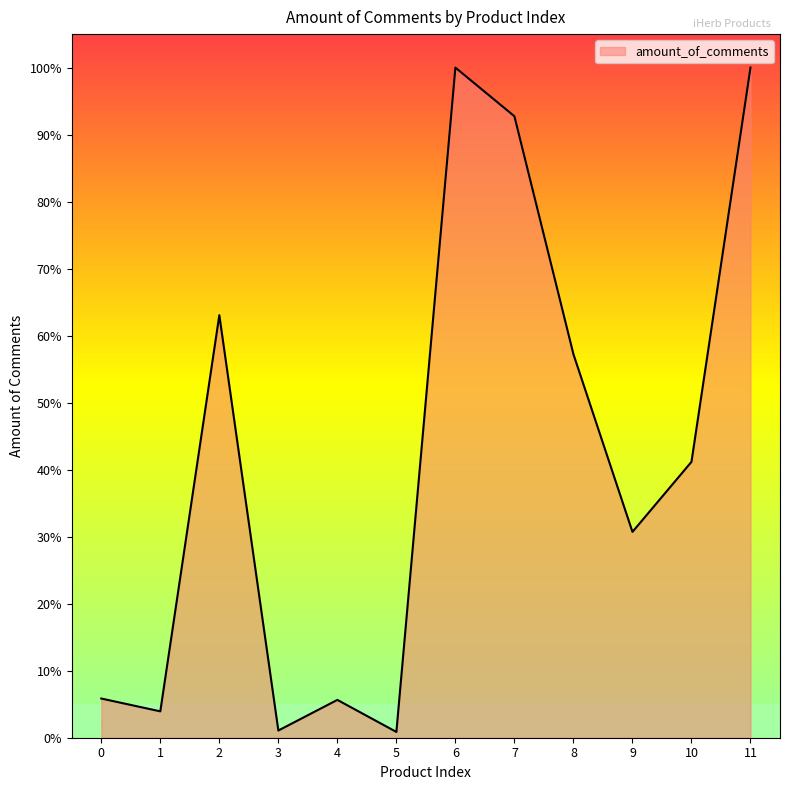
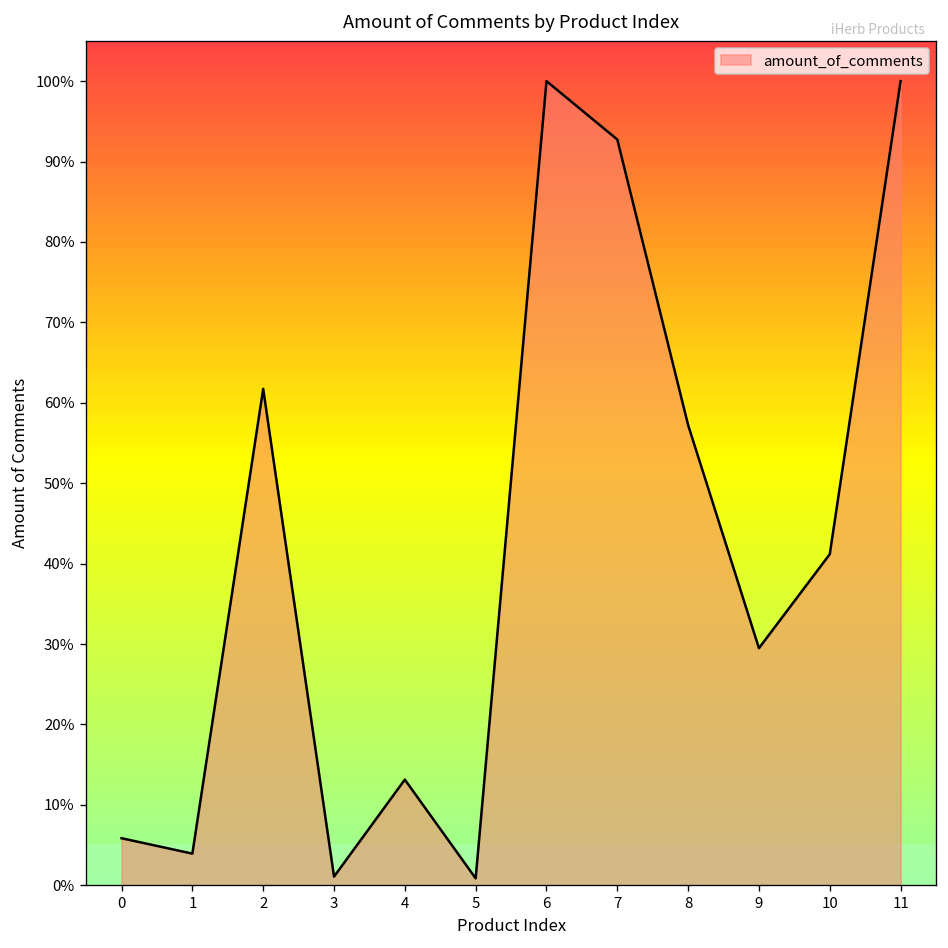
  {
    "0": "6%",
-   "2": "63%",
-   "4": "6%",
+   "2": "62%",
+   "4": "13%",
    "6": "100%",
    "7": "93%",
    "8": "57%",
-   "9": "31%",
+   "9": "29%",
    "10": "41%",
    "11": "100%"
  }
